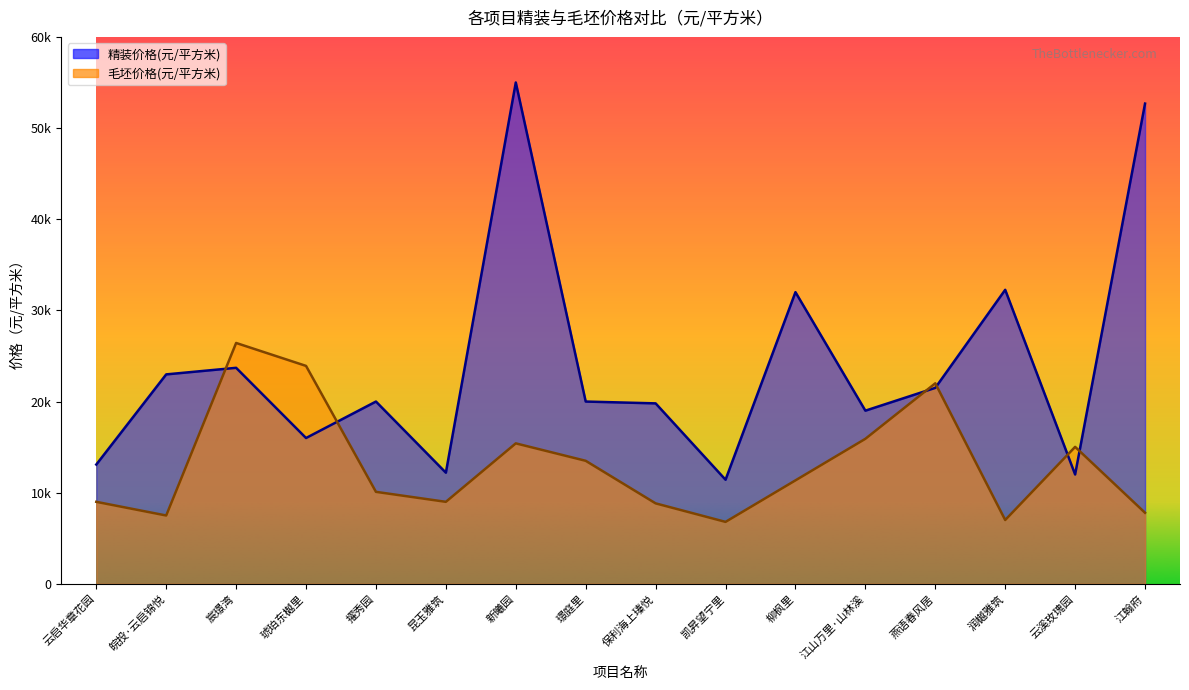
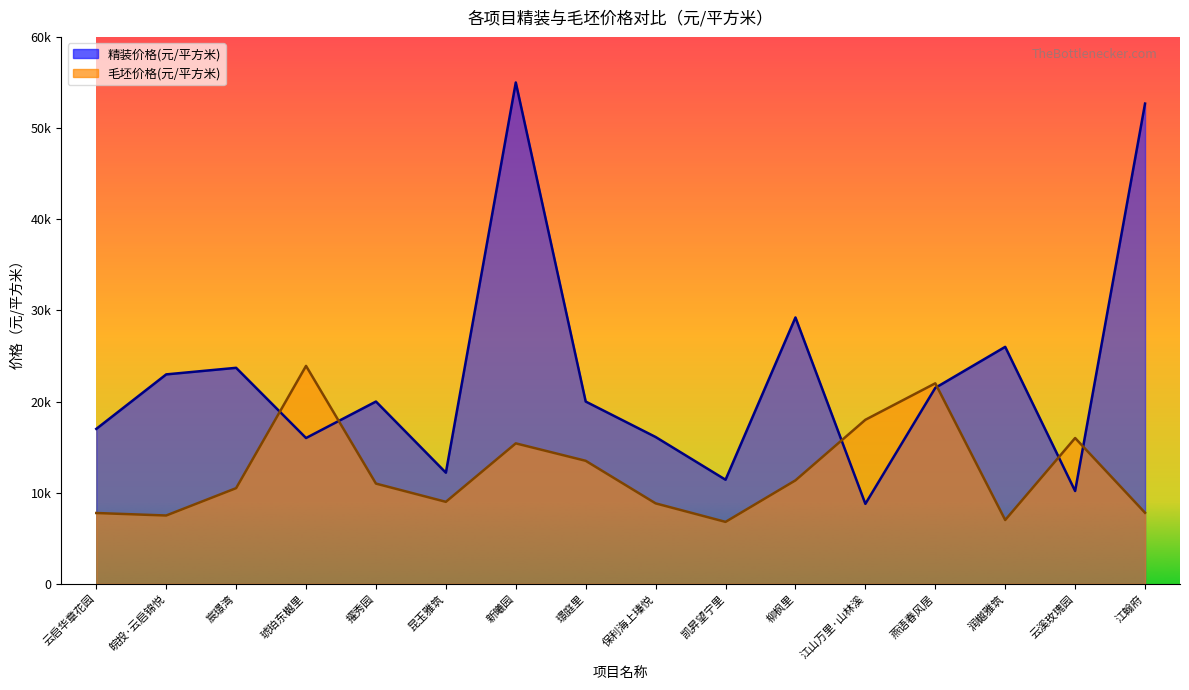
  {
    "精装价格(元/平方米)": {
-     "云启华章花园": 13000,
+     "云启华章花园": 17000,
      "皖投·云启锦悦": 23000,
      "宸璟湾": 24000,
      "琥珀东樾里": 16000,
      "擢秀园": 20000,
      "昆玉雅筑": 12000,
      "新曦园": 55000,
      "璟庭里": 20000,
-     "保利海上瑧悦": 20000,
+     "保利海上瑧悦": 16000,
      "凯昇望宁里": 11000,
-     "柳枫里": 32000,
-     "江山万里·山林溪": 19000,
+     "柳枫里": 29000,
+     "江山万里·山林溪": 9000,
      "燕语春风居": 22000,
-     "润樾雅筑": 32000,
-     "云溪玫瑰园": 12000,
+     "润樾雅筑": 26000,
+     "云溪玫瑰园": 10000,
      "江翰府": 53000
    },
    "毛坯价格(元/平方米)": {
-     "云启华章花园": 9000,
+     "云启华章花园": 8000,
      "皖投·云启锦悦": 8000,
-     "宸璟湾": 26000,
+     "宸璟湾": 11000,
      "琥珀东樾里": 24000,
-     "擢秀园": 10000,
+     "擢秀园": 11000,
      "昆玉雅筑": 9000,
      "新曦园": 15000,
      "璟庭里": 14000,
      "保利海上瑧悦": 9000,
      "凯昇望宁里": 7000,
      "柳枫里": 11000,
-     "江山万里·山林溪": 16000,
+     "江山万里·山林溪": 18000,
      "燕语春风居": 22000,
      "润樾雅筑": 7000,
-     "云溪玫瑰园": 15000,
+     "云溪玫瑰园": 16000,
      "江翰府": 8000
    }
  }
